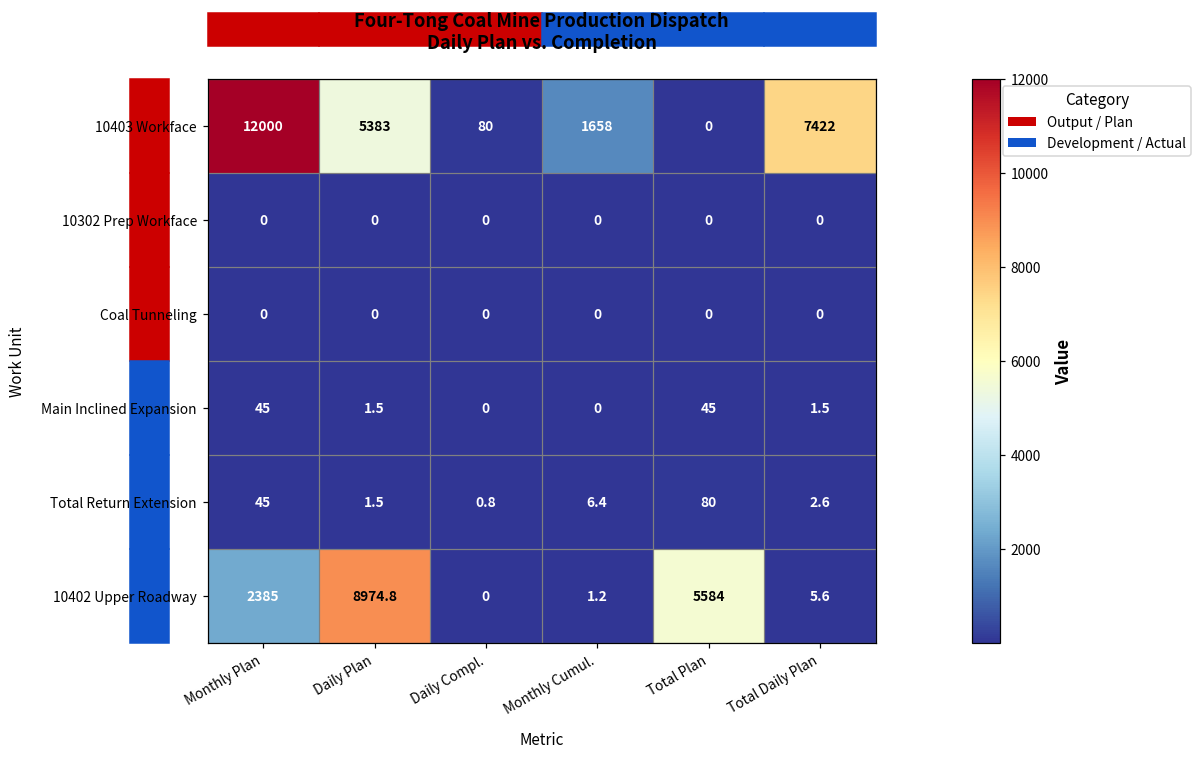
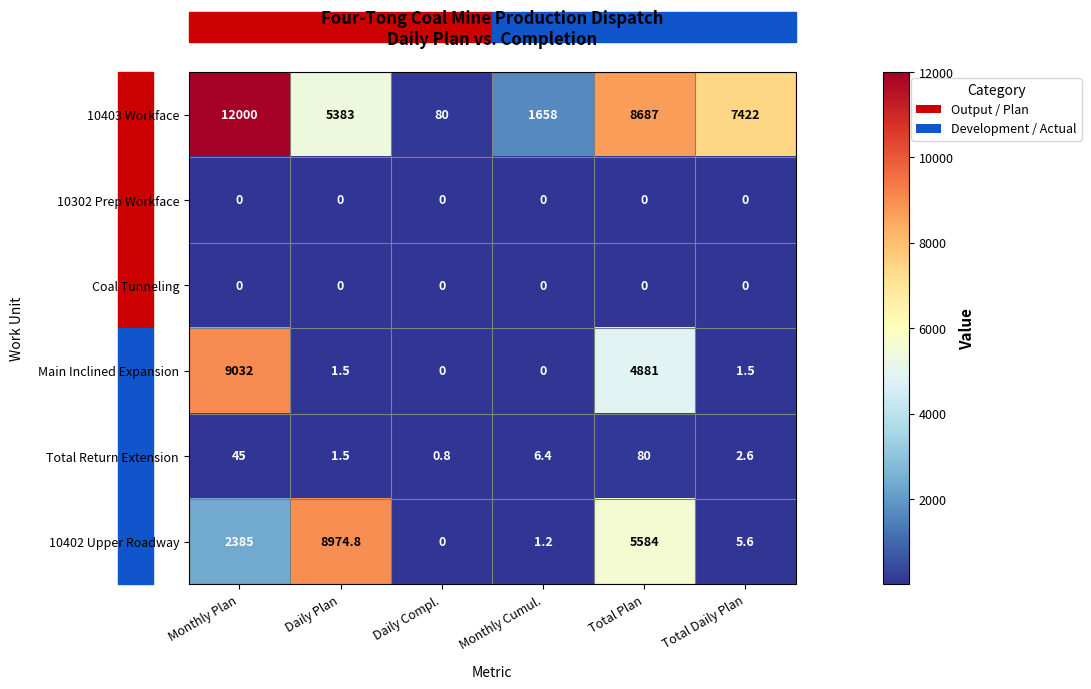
  {
    "10403 Workface": {
      "Monthly Plan": 12000,
      "Daily Plan": 5383,
      "Daily Compl.": 80,
      "Monthly Cumul.": 1658,
-     "Total Plan": 0,
+     "Total Plan": 8687,
      "Total Daily Plan": 7422
    },
    "10302 Prep Workface": {
      "Monthly Plan": 0,
      "Daily Plan": 0,
      "Daily Compl.": 0,
      "Monthly Cumul.": 0,
      "Total Plan": 0,
      "Total Daily Plan": 0
    },
    "Coal Tunneling": {
      "Monthly Plan": 0,
      "Daily Plan": 0,
      "Daily Compl.": 0,
      "Monthly Cumul.": 0,
      "Total Plan": 0,
      "Total Daily Plan": 0
    },
    "Main Inclined Expansion": {
-     "Monthly Plan": 45,
+     "Monthly Plan": 9032,
      "Daily Plan": 1.5,
      "Daily Compl.": 0,
      "Monthly Cumul.": 0,
-     "Total Plan": 45,
+     "Total Plan": 4881,
      "Total Daily Plan": 1.5
    },
    "Total Return Extension": {
      "Monthly Plan": 45,
      "Daily Plan": 1.5,
      "Daily Compl.": 0.8,
      "Monthly Cumul.": 6.4,
      "Total Plan": 80,
      "Total Daily Plan": 2.6
    },
    "10402 Upper Roadway": {
      "Monthly Plan": 2385,
      "Daily Plan": 8974.8,
      "Daily Compl.": 0,
      "Monthly Cumul.": 1.2,
      "Total Plan": 5584,
      "Total Daily Plan": 5.6
    }
  }
